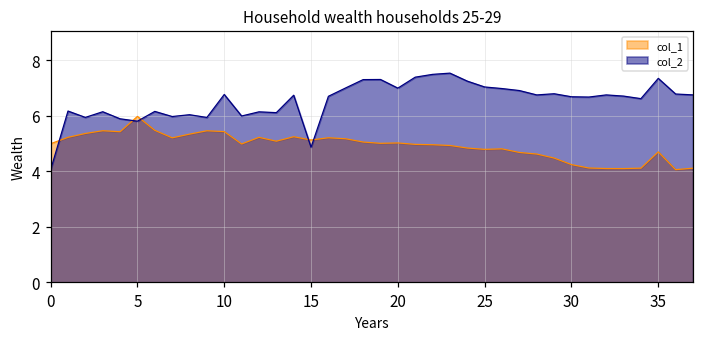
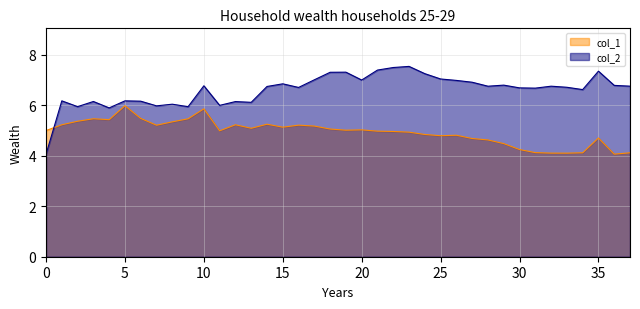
  {
    "col_1": {
      "0": 5.0,
      "5": 6.0,
-     "10": 5.4,
+     "10": 5.9,
      "15": 5.1,
      "20": 5.0,
      "25": 4.8,
      "30": 4.2,
      "35": 4.7
    },
    "col_2": {
      "0": 4.1,
-     "5": 5.8,
+     "5": 6.2,
      "10": 6.8,
-     "15": 4.9,
+     "15": 6.8,
      "20": 7.0,
      "25": 7.0,
      "30": 6.7,
      "35": 7.3
    }
  }
